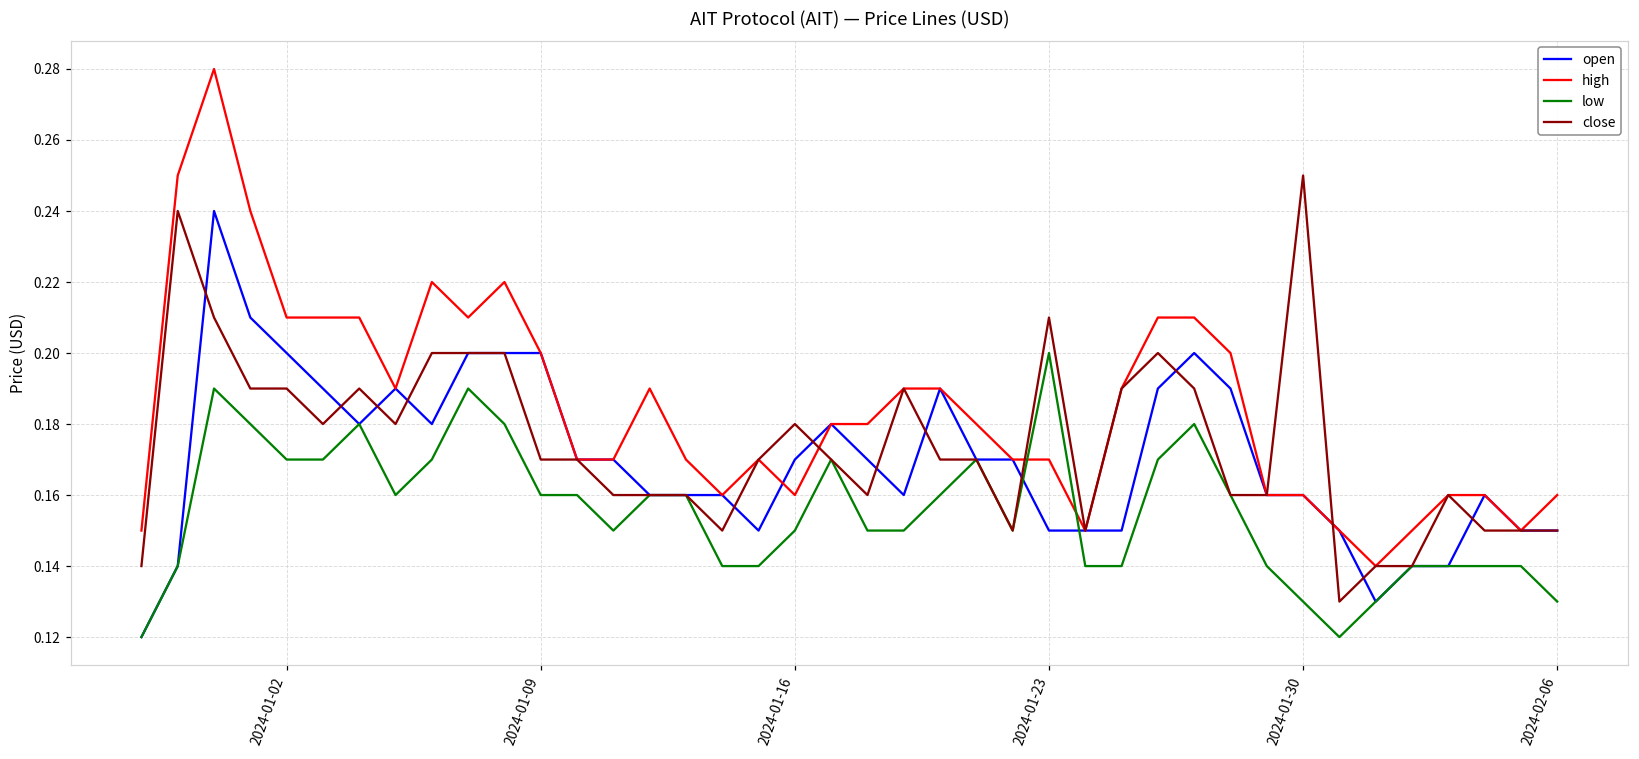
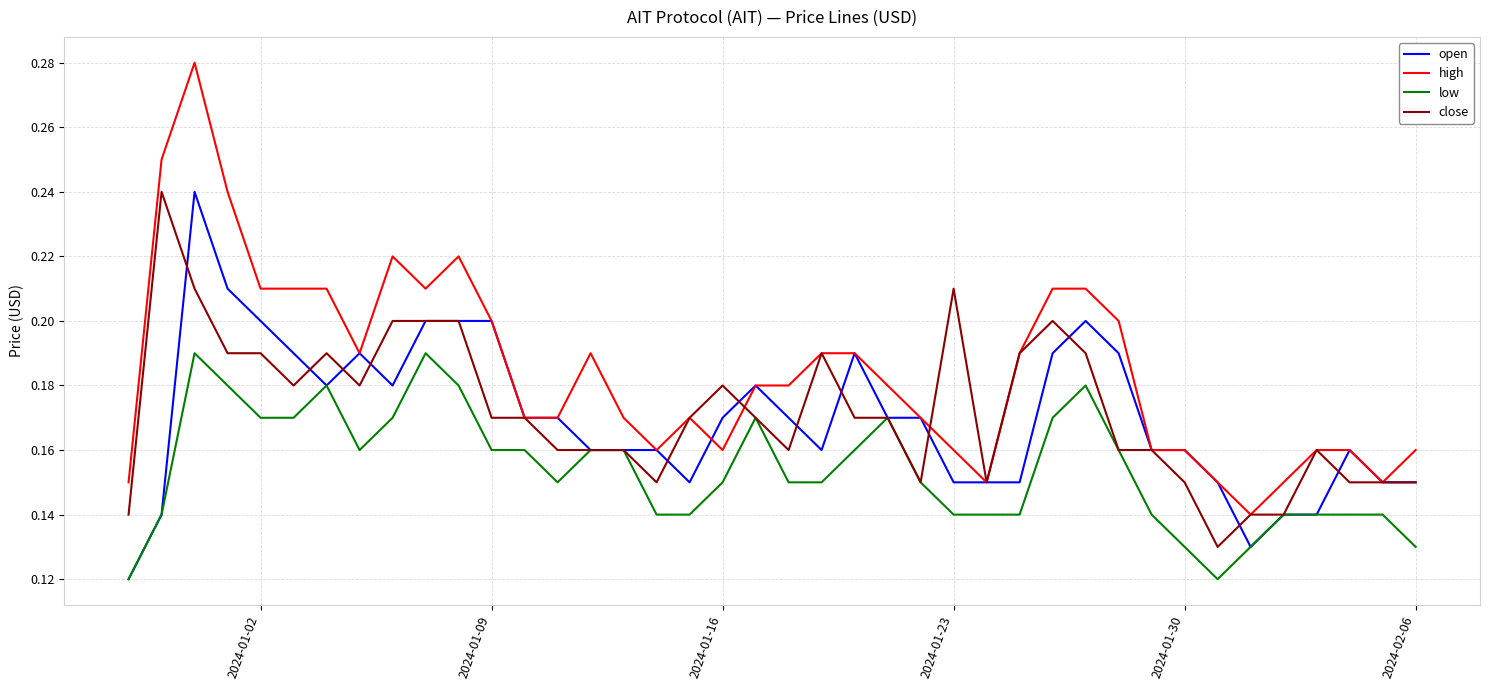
  {
    "open": {
      "2024-01-02": 0.20,
      "2024-01-16": 0.17,
      "2024-01-23": 0.15
    },
    "high": {
      "2024-01-02": 0.21,
      "2024-01-16": 0.16,
-     "2024-01-23": 0.17,
+     "2024-01-23": 0.16,
      "2024-02-06": 0.16
    },
    "low": {
      "2024-01-02": 0.17,
      "2024-01-09": 0.16,
      "2024-01-16": 0.15,
-     "2024-01-23": 0.20,
+     "2024-01-23": 0.14,
      "2024-01-30": 0.13,
      "2024-02-06": 0.13
    },
    "close": {
      "2024-01-02": 0.19,
      "2024-01-09": 0.17,
      "2024-01-16": 0.18,
      "2024-01-23": 0.21,
-     "2024-01-30": 0.25
+     "2024-01-30": 0.15
    }
  }
